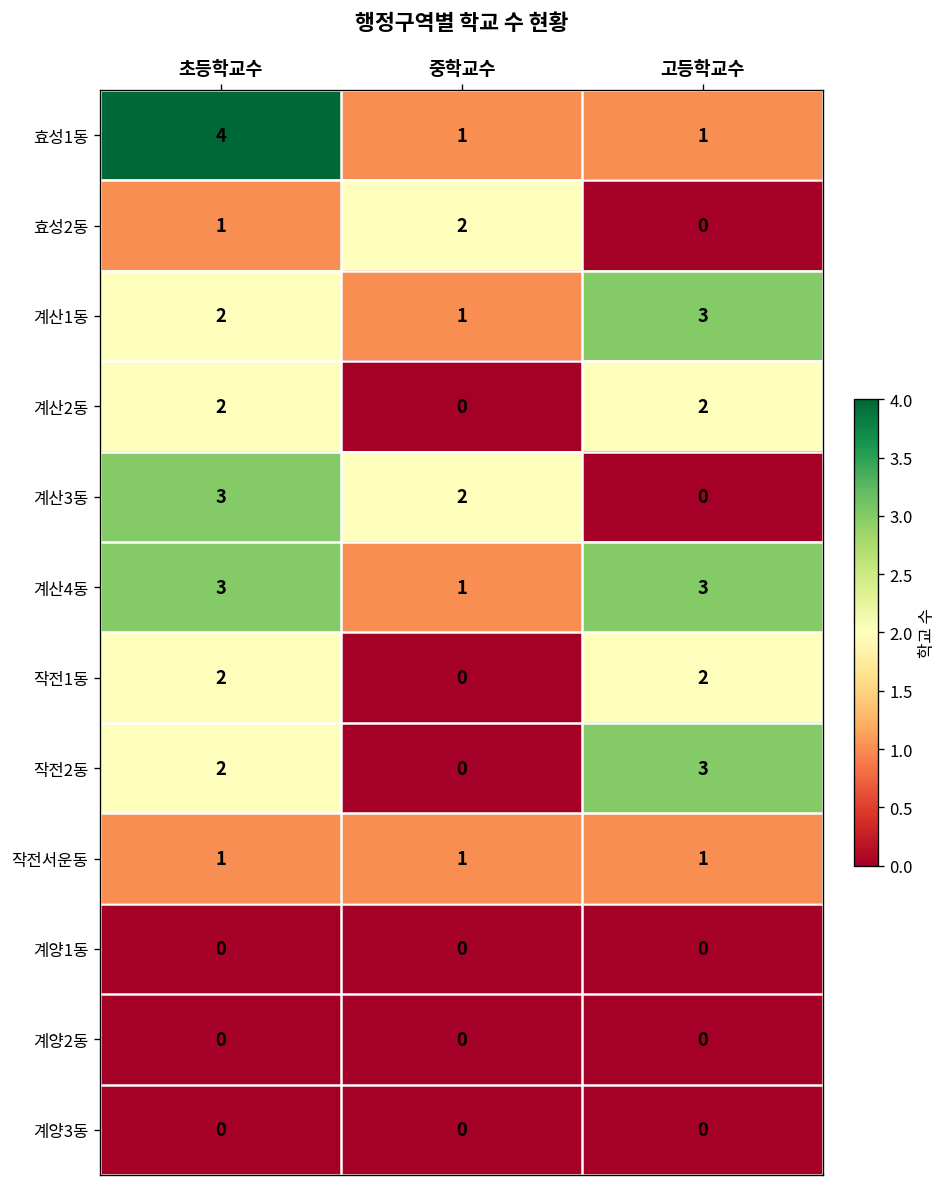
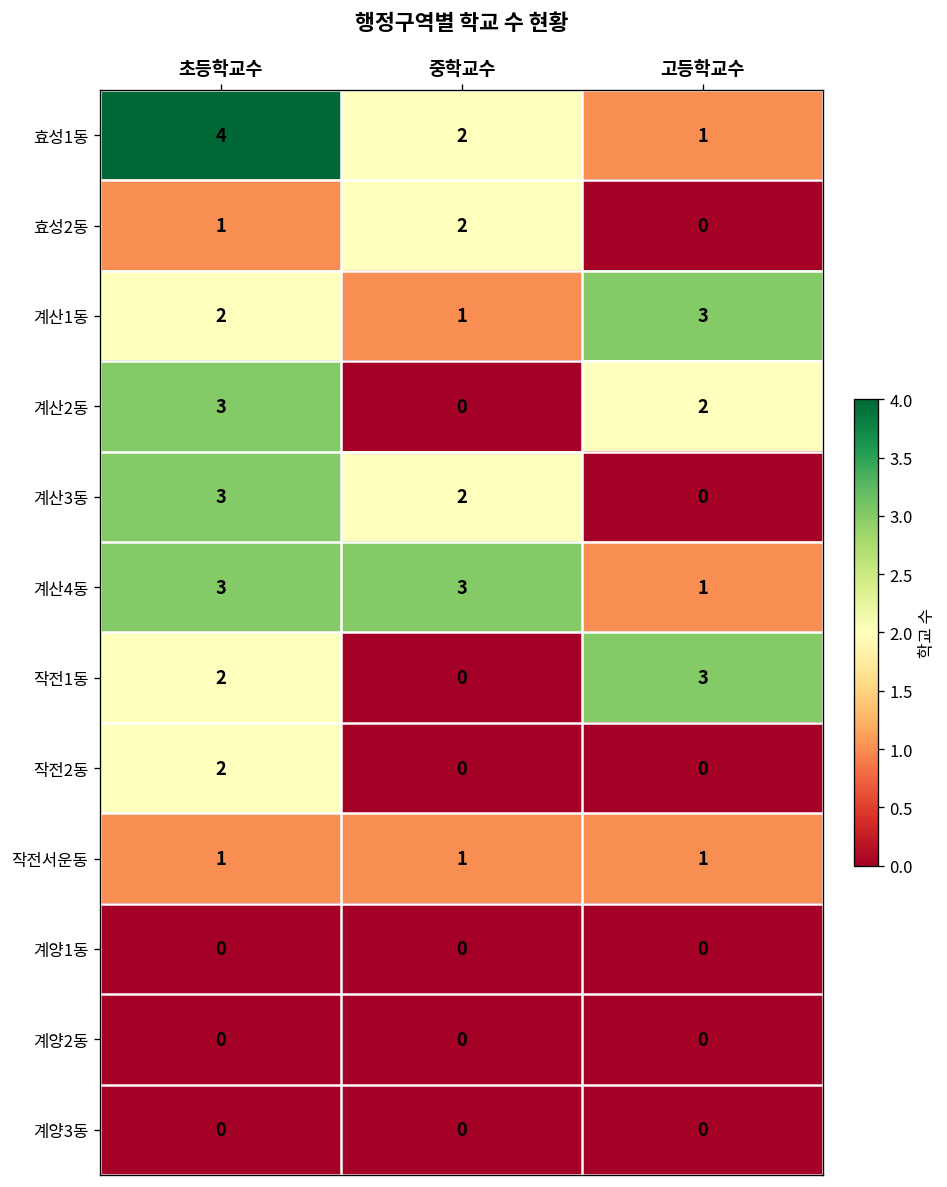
  {
    "효성1동": {
      "초등학교수": 4,
-     "중학교수": 1,
+     "중학교수": 2,
      "고등학교수": 1
    },
    "효성2동": {
      "초등학교수": 1,
      "중학교수": 2,
      "고등학교수": 0
    },
    "계산1동": {
      "초등학교수": 2,
      "중학교수": 1,
      "고등학교수": 3
    },
    "계산2동": {
-     "초등학교수": 2,
+     "초등학교수": 3,
      "중학교수": 0,
      "고등학교수": 2
    },
    "계산3동": {
      "초등학교수": 3,
      "중학교수": 2,
      "고등학교수": 0
    },
    "계산4동": {
      "초등학교수": 3,
-     "중학교수": 1,
-     "고등학교수": 3
+     "중학교수": 3,
+     "고등학교수": 1
    },
    "작전1동": {
      "초등학교수": 2,
      "중학교수": 0,
-     "고등학교수": 2
+     "고등학교수": 3
    },
    "작전2동": {
      "초등학교수": 2,
      "중학교수": 0,
-     "고등학교수": 3
+     "고등학교수": 0
    },
    "작전서운동": {
      "초등학교수": 1,
      "중학교수": 1,
      "고등학교수": 1
    },
    "계양1동": {
      "초등학교수": 0,
      "중학교수": 0,
      "고등학교수": 0
    },
    "계양2동": {
      "초등학교수": 0,
      "중학교수": 0,
      "고등학교수": 0
    },
    "계양3동": {
      "초등학교수": 0,
      "중학교수": 0,
      "고등학교수": 0
    }
  }
